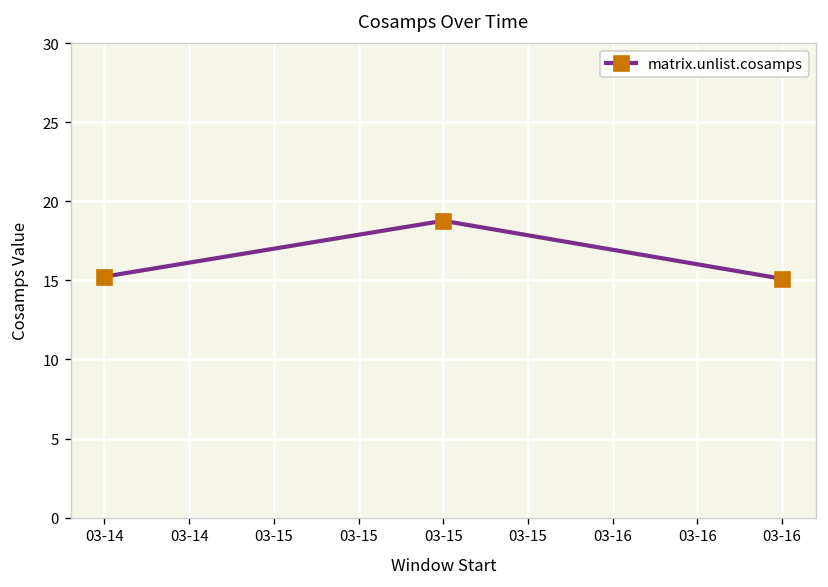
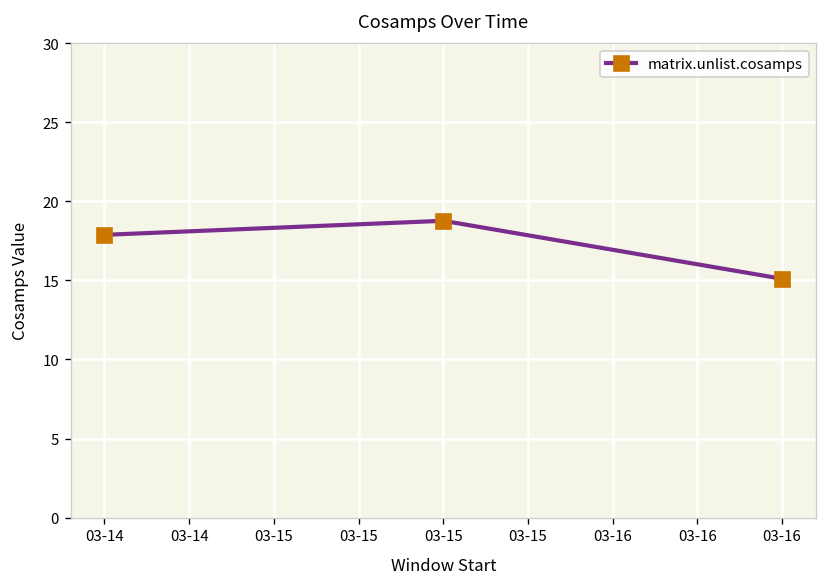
  {
-   "03-14": 15.2,
+   "03-14": 17.9,
    "03-15": 18.8,
    "03-16": 15.1
  }
